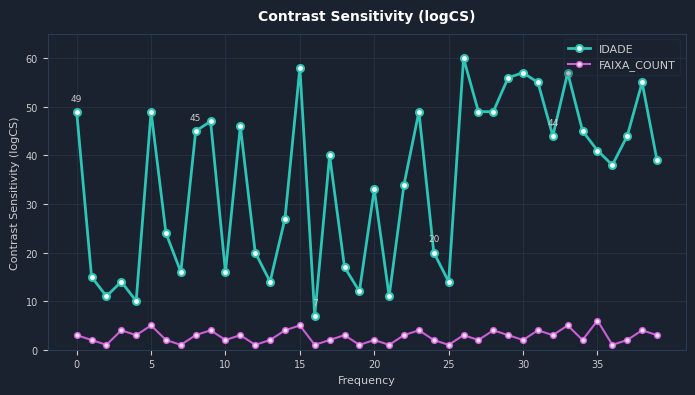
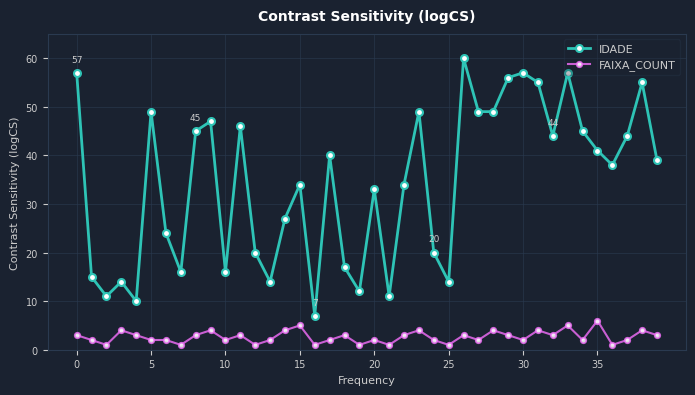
  {
    "IDADE": {
-     "0": 49,
-     "15": 58
+     "0": 57,
+     "15": 34
    },
    "FAIXA_COUNT": {
      "0": 3,
-     "5": 5,
+     "5": 2,
      "10": 2,
      "15": 5,
      "20": 2,
      "25": 1,
      "30": 2,
      "35": 6
    }
  }
